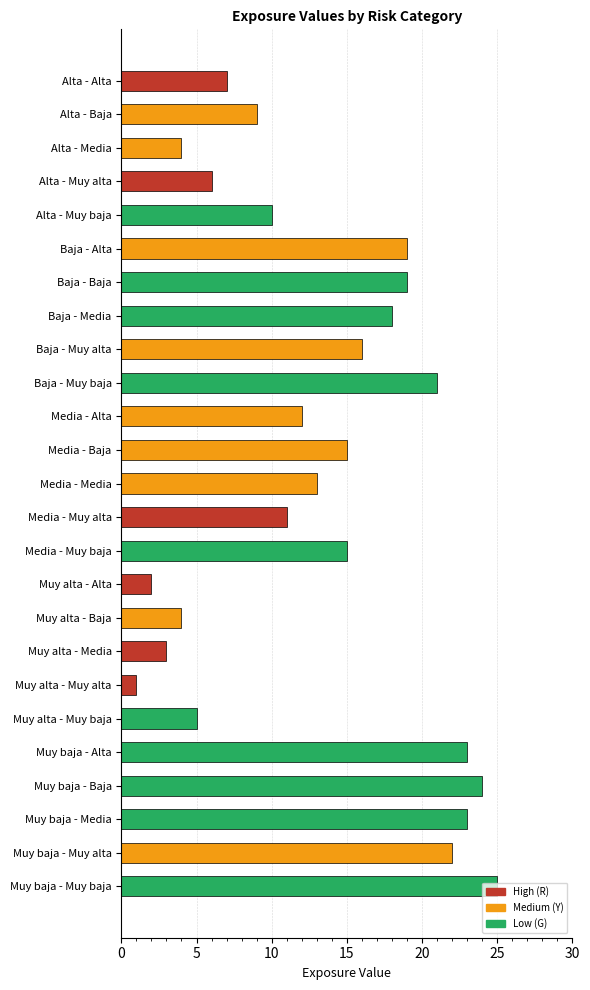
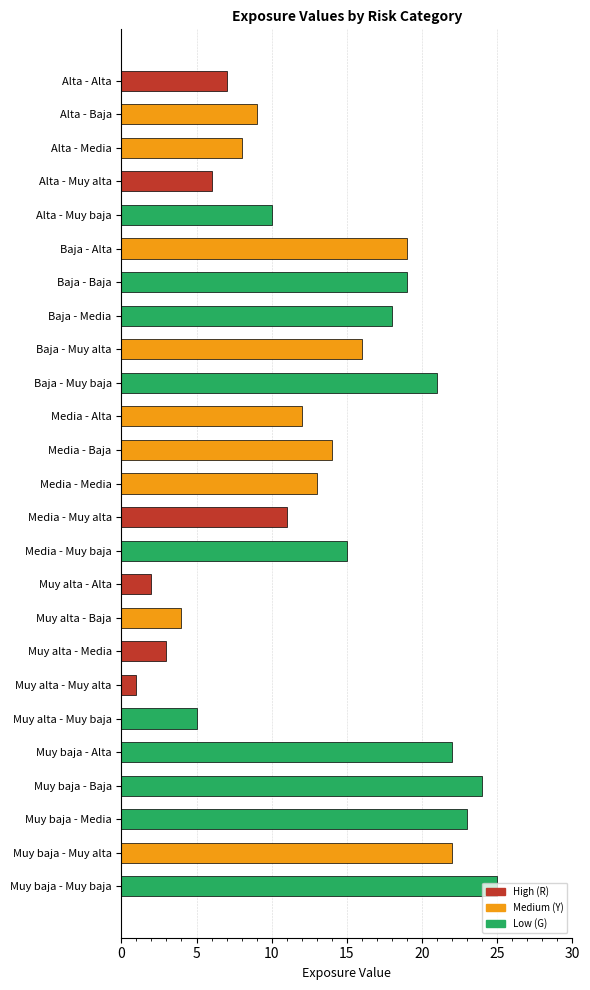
  {
    "Alta - Alta": 7,
    "Alta - Baja": 9,
-   "Alta - Media": 4,
+   "Alta - Media": 8,
    "Alta - Muy alta": 6,
    "Alta - Muy baja": 10,
    "Baja - Alta": 19,
    "Baja - Baja": 19,
    "Baja - Media": 18,
    "Baja - Muy alta": 16,
    "Baja - Muy baja": 21,
    "Media - Alta": 12,
-   "Media - Baja": 15,
+   "Media - Baja": 14,
    "Media - Media": 13,
    "Media - Muy alta": 11,
    "Media - Muy baja": 15,
    "Muy alta - Alta": 2,
    "Muy alta - Baja": 4,
    "Muy alta - Media": 3,
    "Muy alta - Muy alta": 1,
    "Muy alta - Muy baja": 5,
-   "Muy baja - Alta": 23,
+   "Muy baja - Alta": 22,
    "Muy baja - Baja": 24,
    "Muy baja - Media": 23,
    "Muy baja - Muy alta": 22
  }
